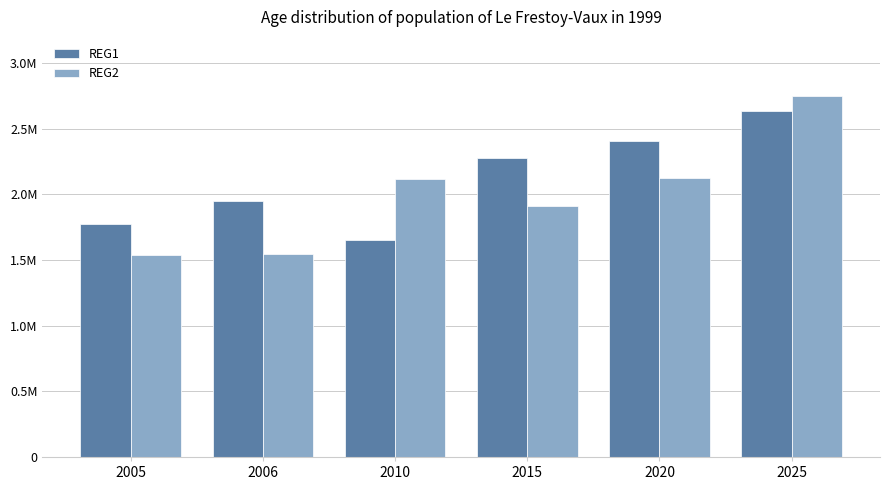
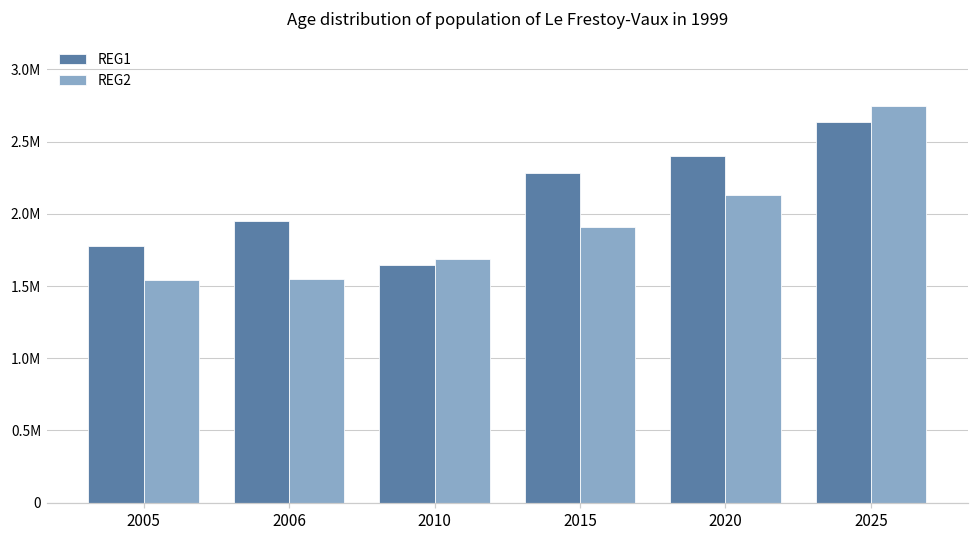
  {
    "REG1": {
      "2005": 1780000,
      "2006": 1950000,
      "2010": 1650000,
      "2015": 2280000,
      "2020": 2400000,
      "2025": 2640000
    },
    "REG2": {
      "2005": 1540000,
      "2006": 1550000,
-     "2010": 2110000,
+     "2010": 1690000,
      "2015": 1910000,
      "2020": 2130000,
      "2025": 2750000
    }
  }
